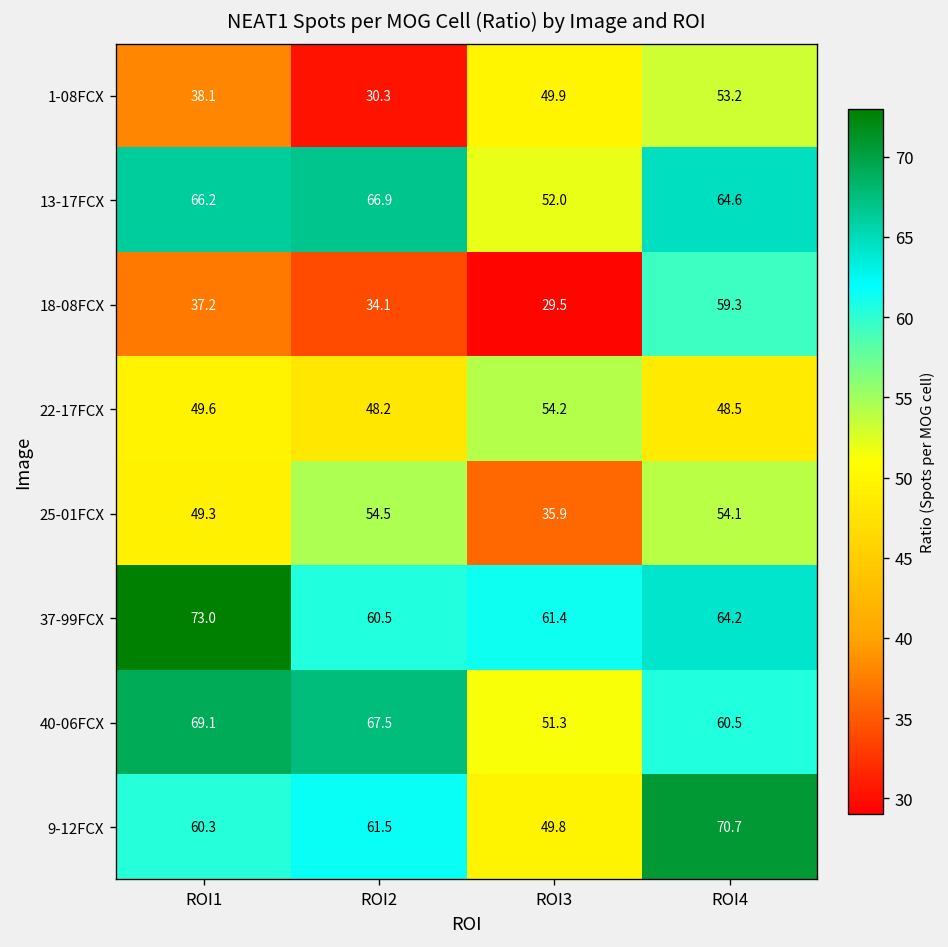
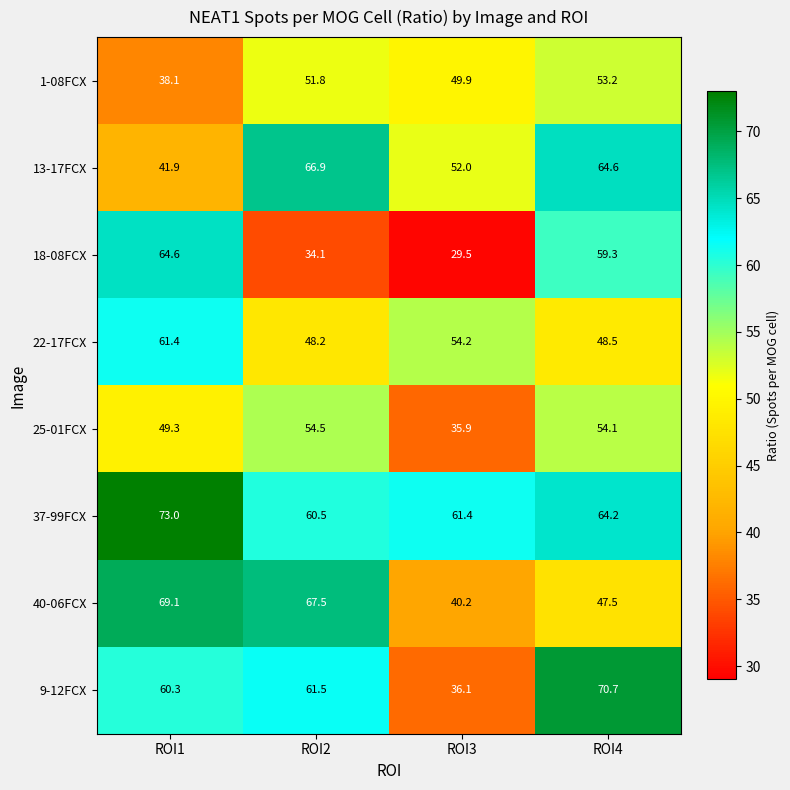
  {
    "1-08FCX": {
      "ROI1": 38.1,
-     "ROI2": 30.3,
+     "ROI2": 51.8,
      "ROI3": 49.9,
      "ROI4": 53.2
    },
    "13-17FCX": {
-     "ROI1": 66.2,
+     "ROI1": 41.9,
      "ROI2": 66.9,
      "ROI3": 52.0,
      "ROI4": 64.6
    },
    "18-08FCX": {
-     "ROI1": 37.2,
+     "ROI1": 64.6,
      "ROI2": 34.1,
      "ROI3": 29.5,
      "ROI4": 59.3
    },
    "22-17FCX": {
-     "ROI1": 49.6,
+     "ROI1": 61.4,
      "ROI2": 48.2,
      "ROI3": 54.2,
      "ROI4": 48.5
    },
    "25-01FCX": {
      "ROI1": 49.3,
      "ROI2": 54.5,
      "ROI3": 35.9,
      "ROI4": 54.1
    },
    "37-99FCX": {
      "ROI1": 73.0,
      "ROI2": 60.5,
      "ROI3": 61.4,
      "ROI4": 64.2
    },
    "40-06FCX": {
      "ROI1": 69.1,
      "ROI2": 67.5,
-     "ROI3": 51.3,
-     "ROI4": 60.5
+     "ROI3": 40.2,
+     "ROI4": 47.5
    },
    "9-12FCX": {
      "ROI1": 60.3,
      "ROI2": 61.5,
-     "ROI3": 49.8,
+     "ROI3": 36.1,
      "ROI4": 70.7
    }
  }
